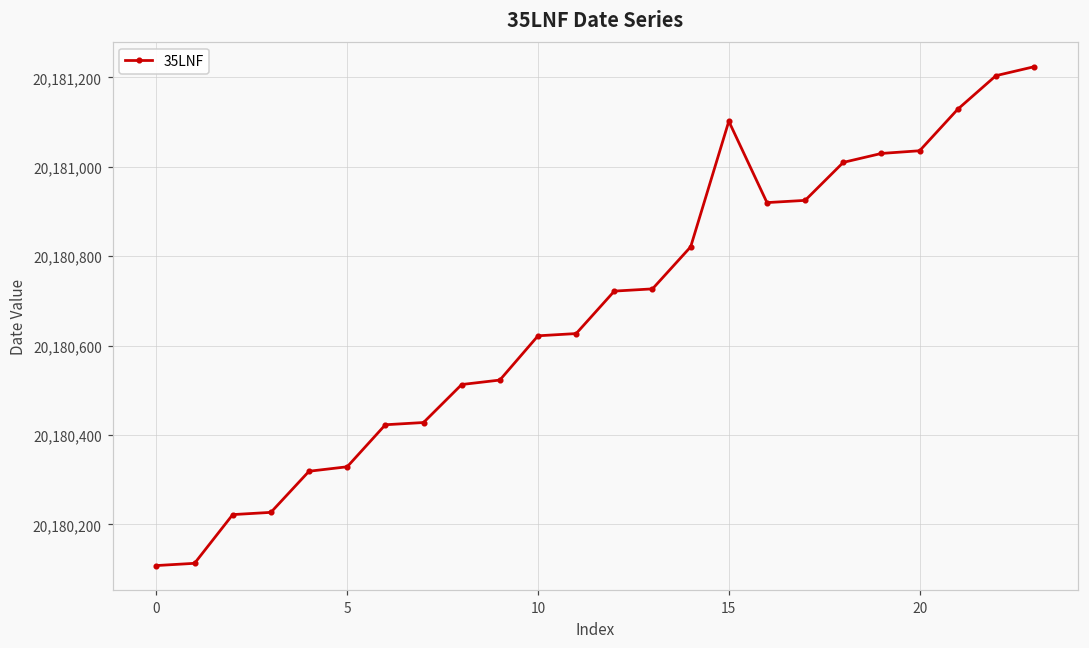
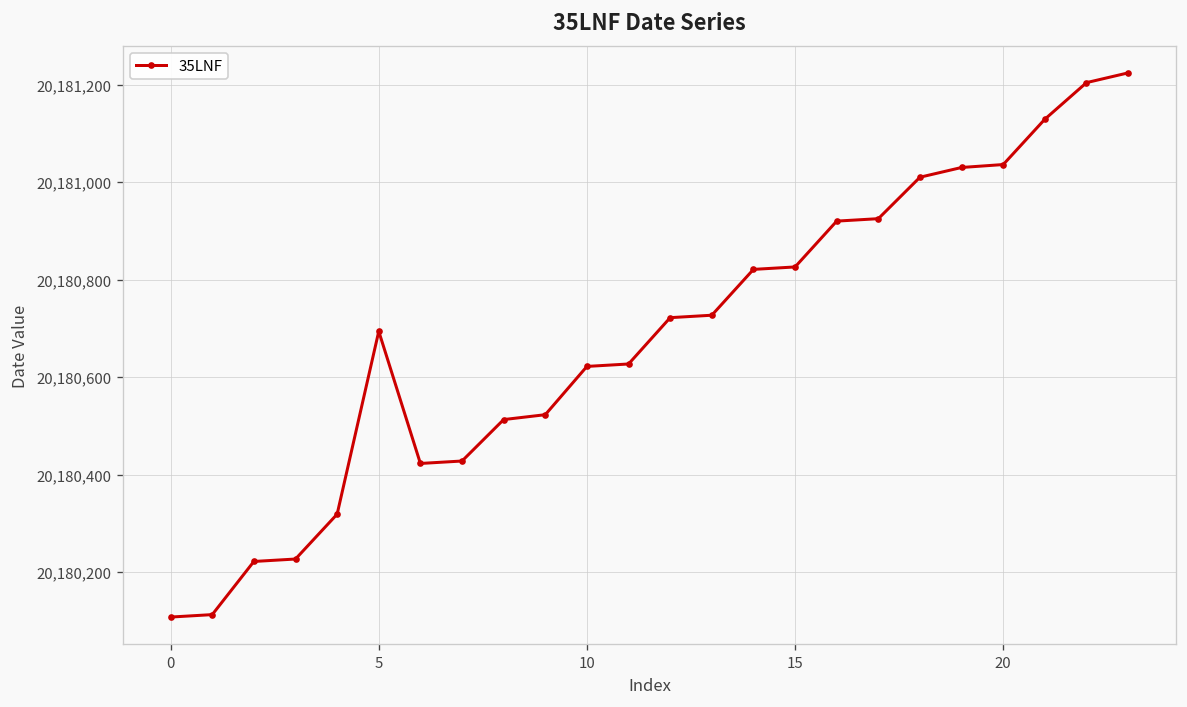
  {
    "0": "20,180,110",
-   "5": "20,180,330",
+   "5": "20,180,690",
    "10": "20,180,620",
-   "15": "20,181,100",
+   "15": "20,180,830",
    "20": "20,181,040"
  }
